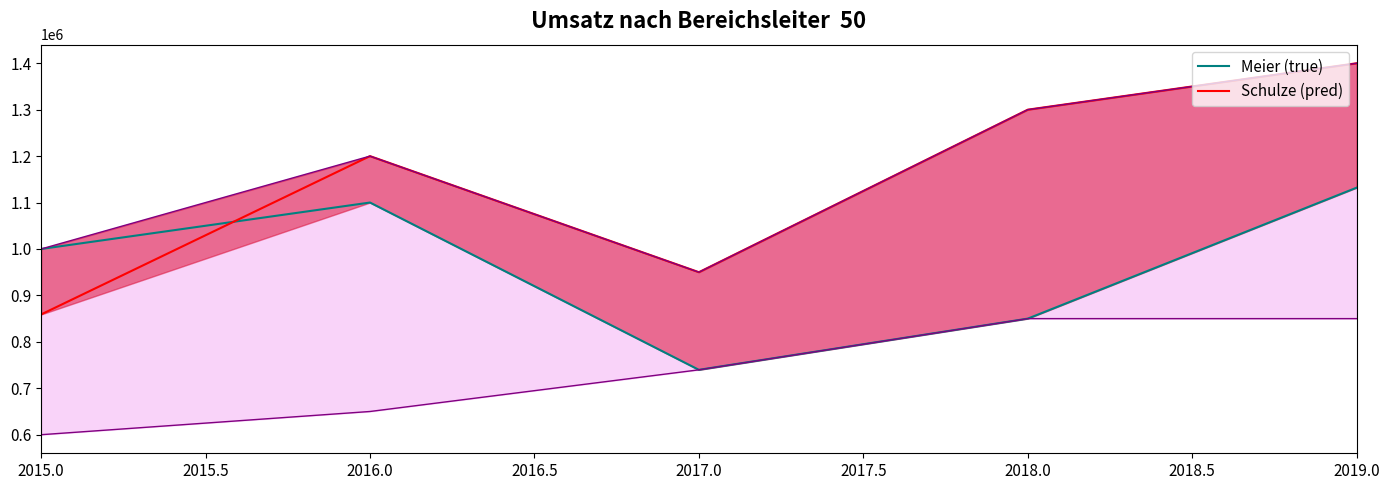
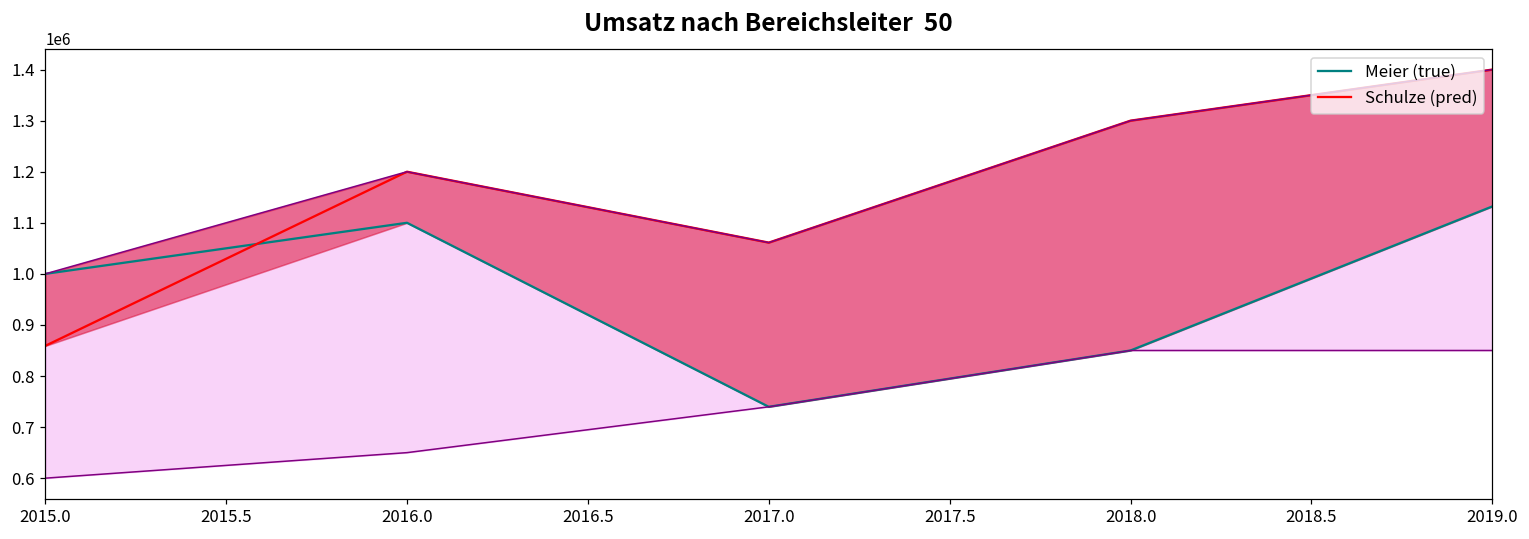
  {
    "Meier (true)": {
      "2016.0": 1100000,
      "2019.0": 1130000
    },
    "Schulze (pred)": {
      "2015.0": 860000,
-     "2017.0": 950000
+     "2017.0": 1060000
    }
  }
